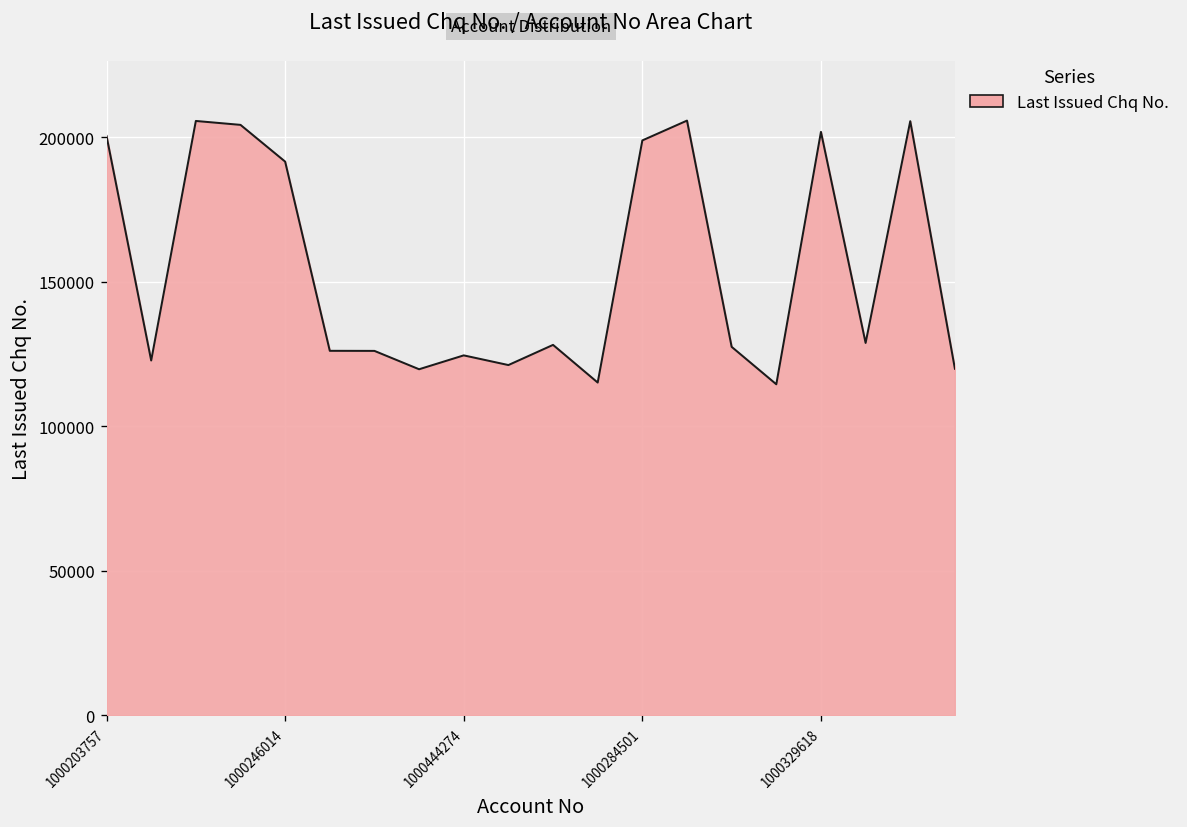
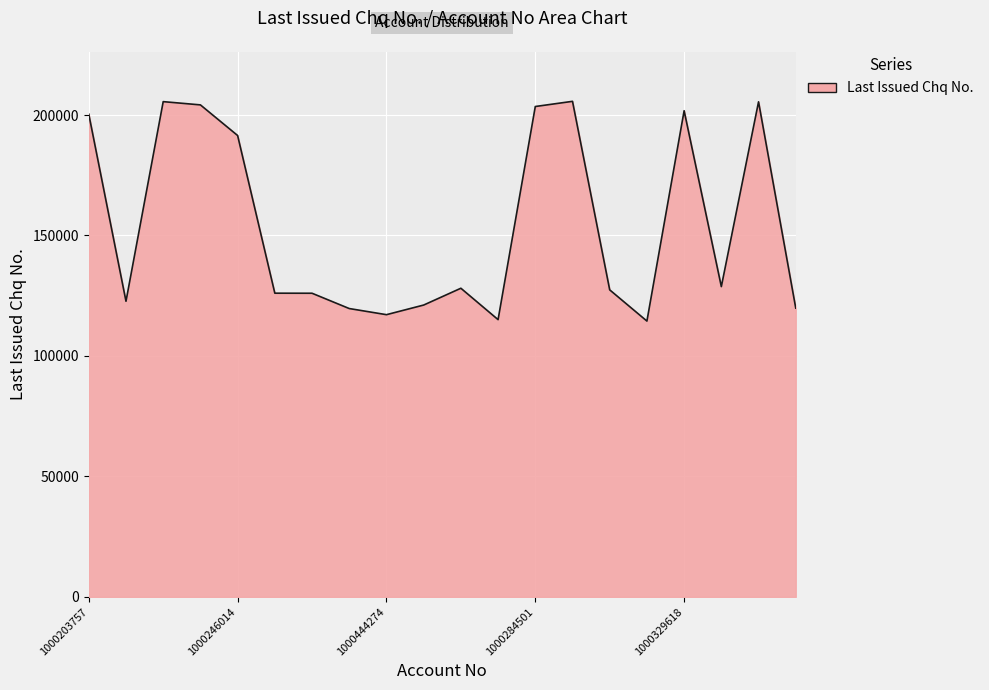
  {
    "1000203757": 200000,
    "1000246014": 191000,
-   "1000444274": 124000,
-   "1000284501": 199000,
+   "1000444274": 117000,
+   "1000284501": 204000,
    "1000329618": 202000
  }
